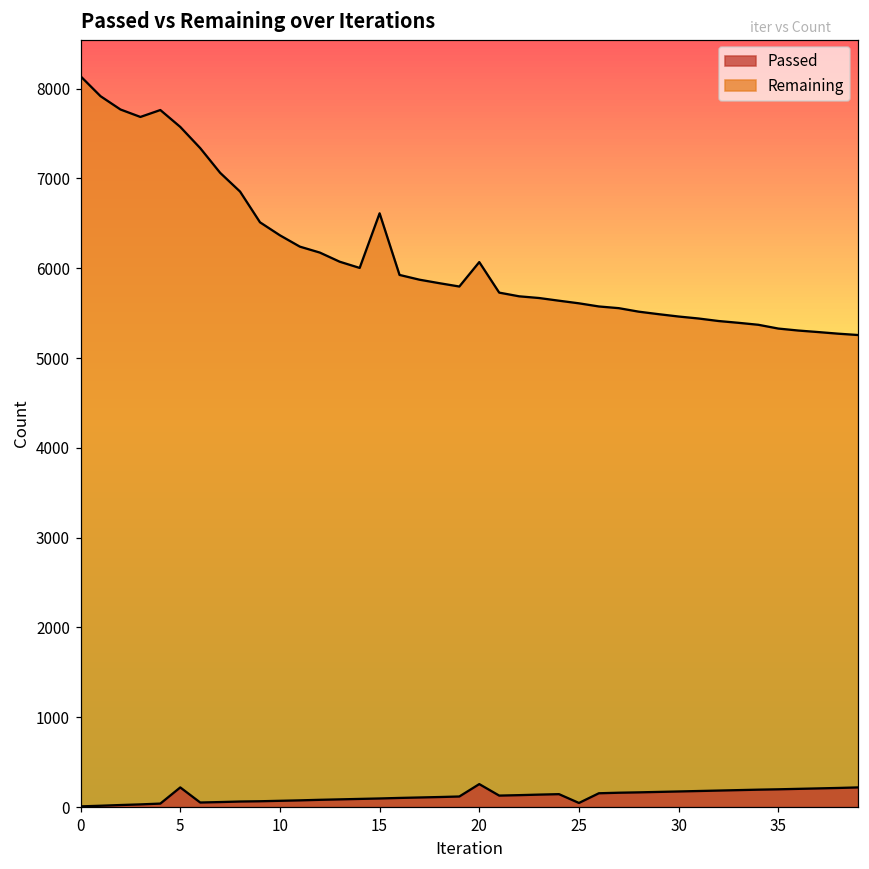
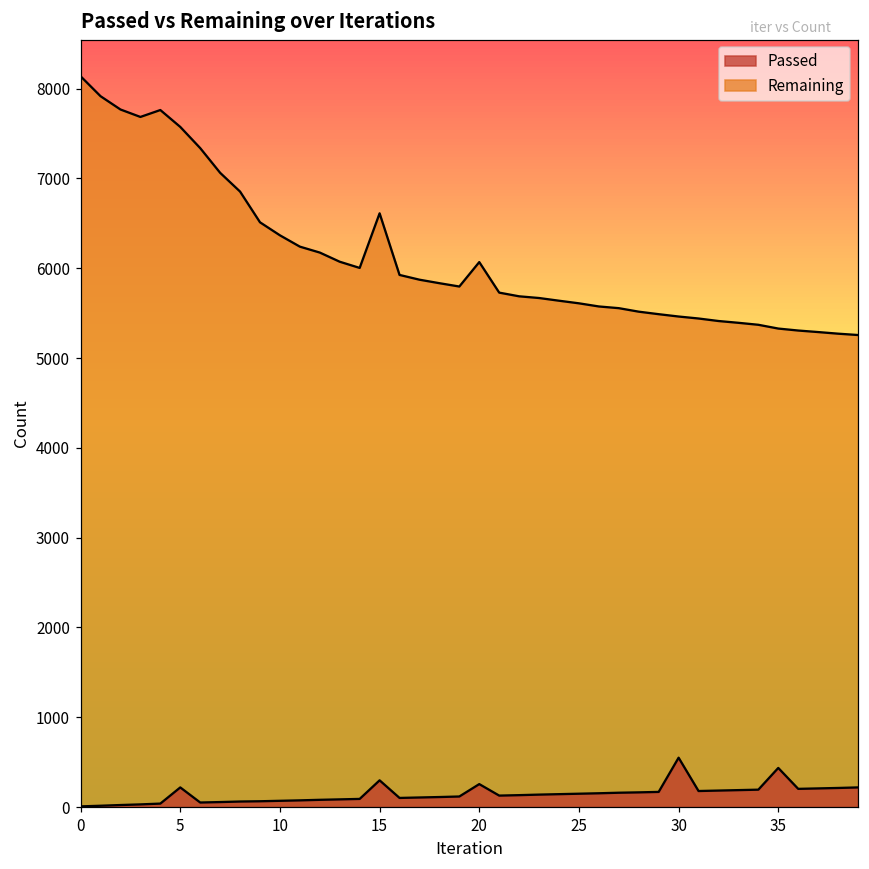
  {
    "Passed": {
      "0": 0,
      "5": 200,
      "10": 100,
-     "15": 100,
+     "15": 300,
      "20": 300,
-     "25": 0,
-     "30": 200,
-     "35": 200
+     "25": 100,
+     "30": 600,
+     "35": 400
    },
    "Remaining": {
      "0": 8100,
      "5": 7600,
      "10": 6400,
      "15": 6600,
      "20": 6100,
      "25": 5600,
      "30": 5500,
      "35": 5300
    }
  }
